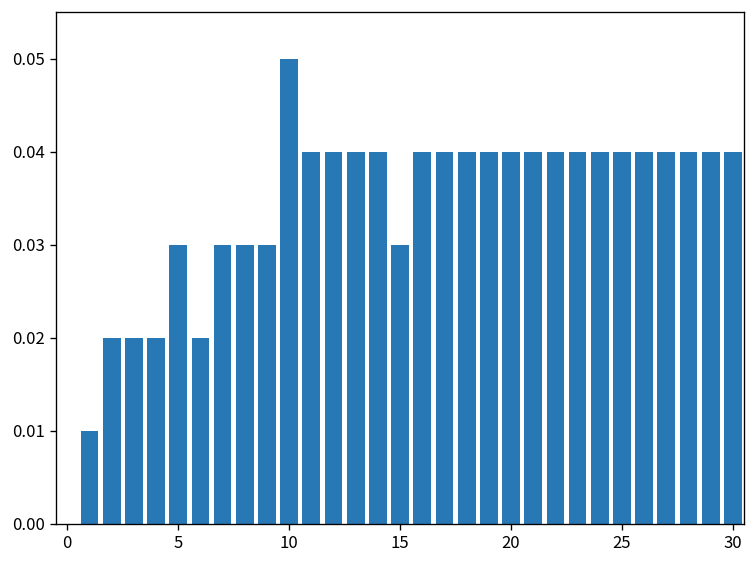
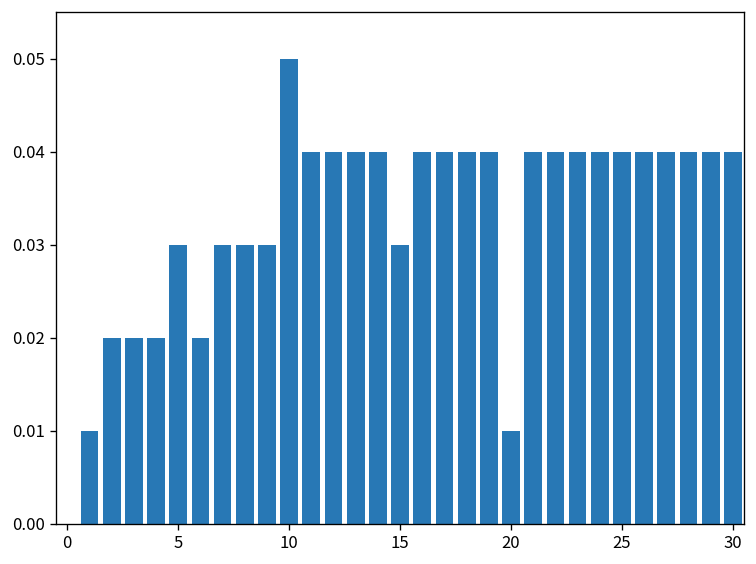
  {
    "0": 0.00,
    "5": 0.03,
    "10": 0.05,
    "15": 0.03,
-   "20": 0.04,
+   "20": 0.01,
    "25": 0.04,
    "30": 0.04
  }
